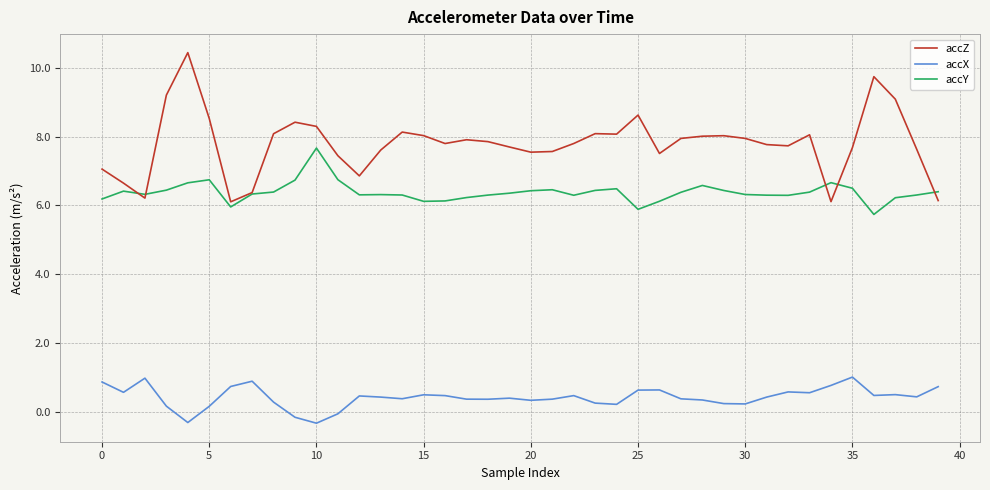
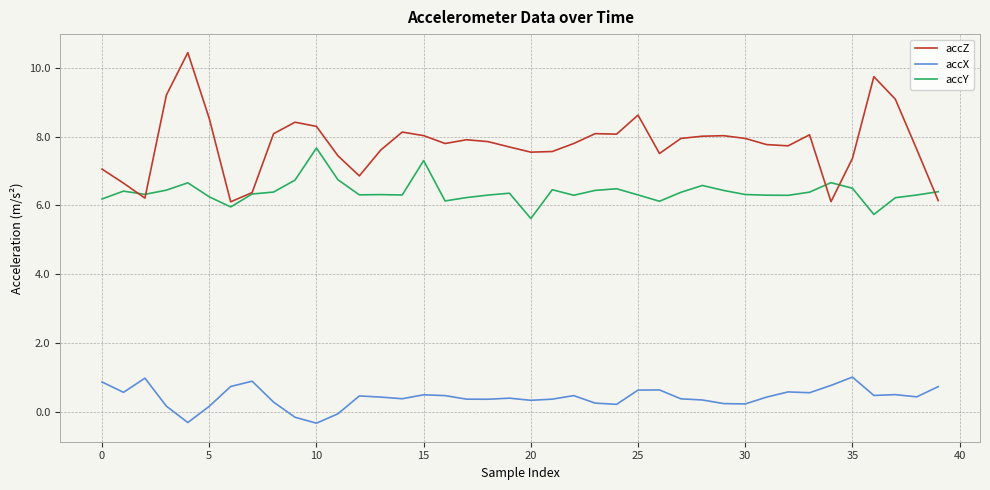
  {
    "accZ": {
      "0": 7.1,
      "5": 8.5,
      "10": 8.3,
      "15": 8.0,
      "20": 7.5,
      "25": 8.6,
      "30": 7.9,
-     "35": 7.7
+     "35": 7.4
    },
    "accX": {
      "0": 0.9,
      "5": 0.2,
      "10": -0.3,
      "15": 0.5,
      "20": 0.3,
      "25": 0.6,
      "30": 0.2,
      "35": 1.0
    },
    "accY": {
      "0": 6.2,
-     "5": 6.7,
+     "5": 6.2,
      "10": 7.7,
-     "15": 6.1,
-     "20": 6.4,
-     "25": 5.9,
+     "15": 7.3,
+     "20": 5.6,
+     "25": 6.3,
      "30": 6.3,
      "35": 6.5
    }
  }
